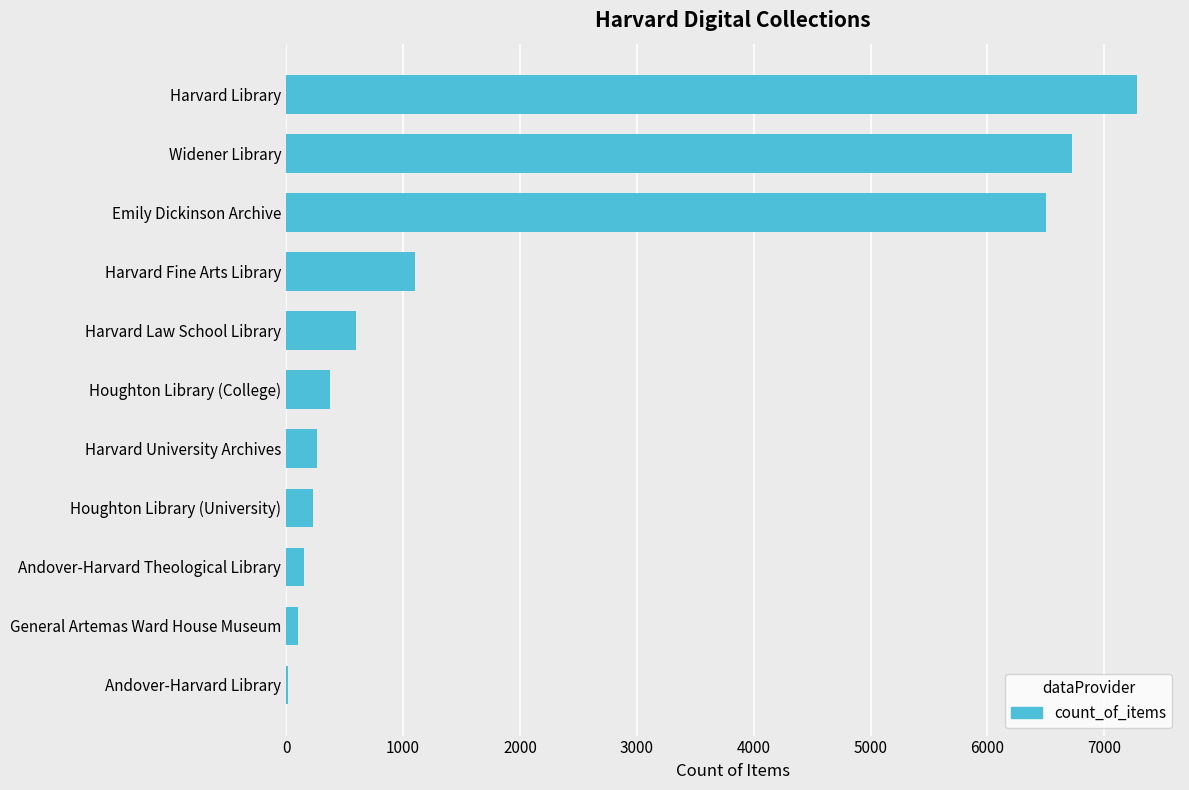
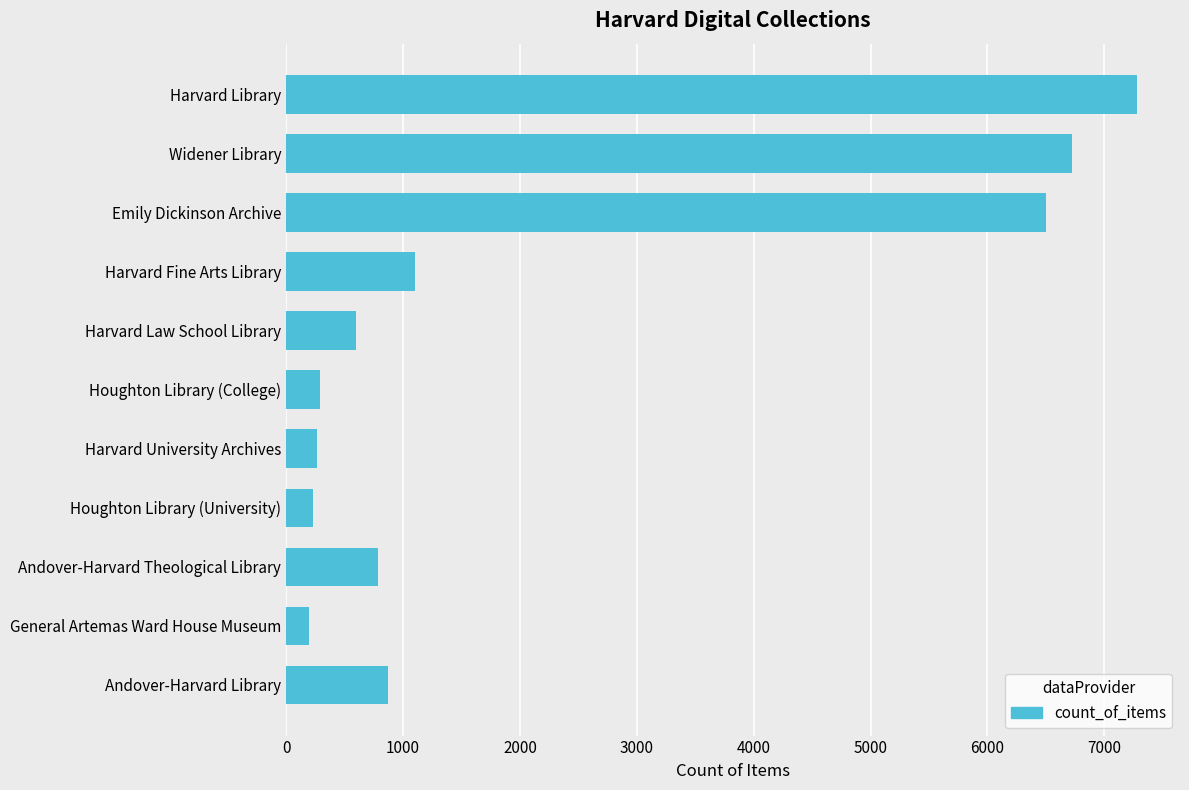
  {
    "Harvard Library": 7280,
    "Widener Library": 6730,
    "Emily Dickinson Archive": 6500,
    "Harvard Fine Arts Library": 1100,
    "Harvard Law School Library": 600,
-   "Houghton Library (College)": 370,
+   "Houghton Library (College)": 290,
    "Harvard University Archives": 260,
    "Houghton Library (University)": 230,
-   "Andover-Harvard Theological Library": 150,
-   "General Artemas Ward House Museum": 100,
-   "Andover-Harvard Library": 20
+   "Andover-Harvard Theological Library": 780,
+   "General Artemas Ward House Museum": 190,
+   "Andover-Harvard Library": 870
  }
